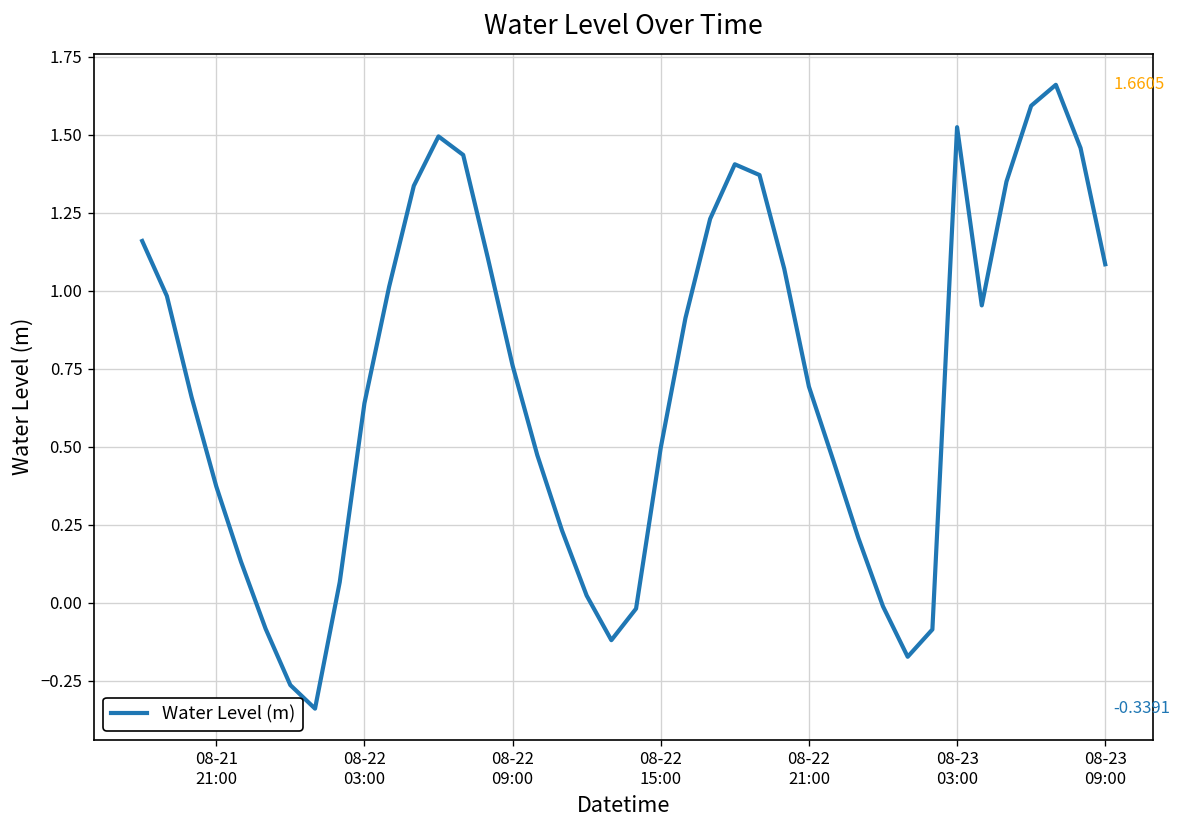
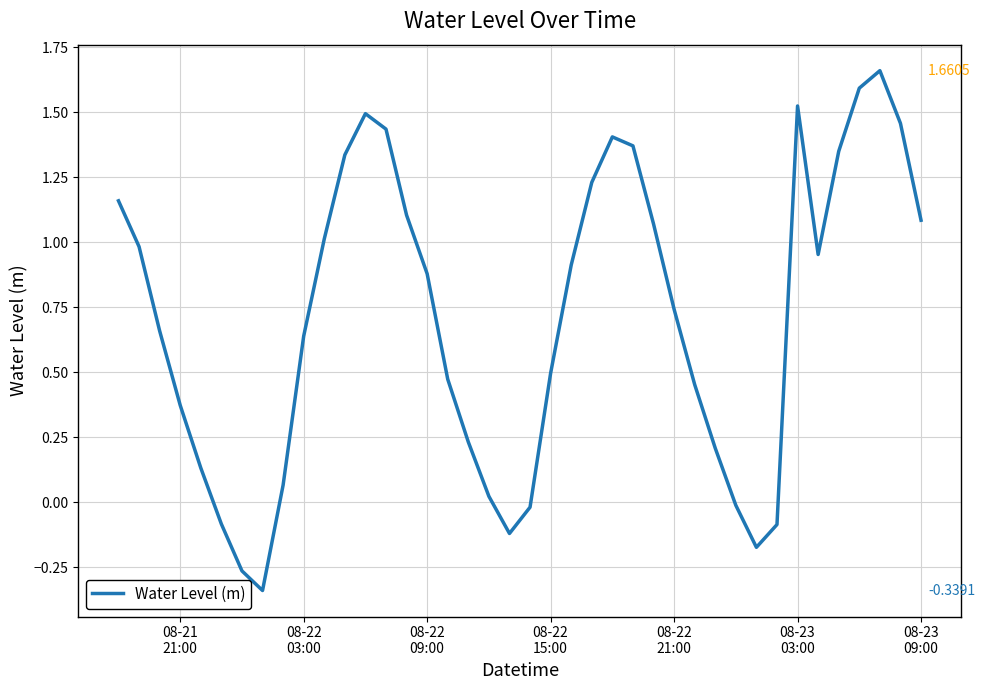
  {
    "08-21 21:00": 0.37,
    "08-22 03:00": 0.64,
-   "08-22 09:00": 0.76,
+   "08-22 09:00": 0.88,
    "08-22 15:00": 0.50,
-   "08-22 21:00": 0.69,
+   "08-22 21:00": 0.74,
    "08-23 03:00": 1.52,
    "08-23 09:00": 1.09
  }
